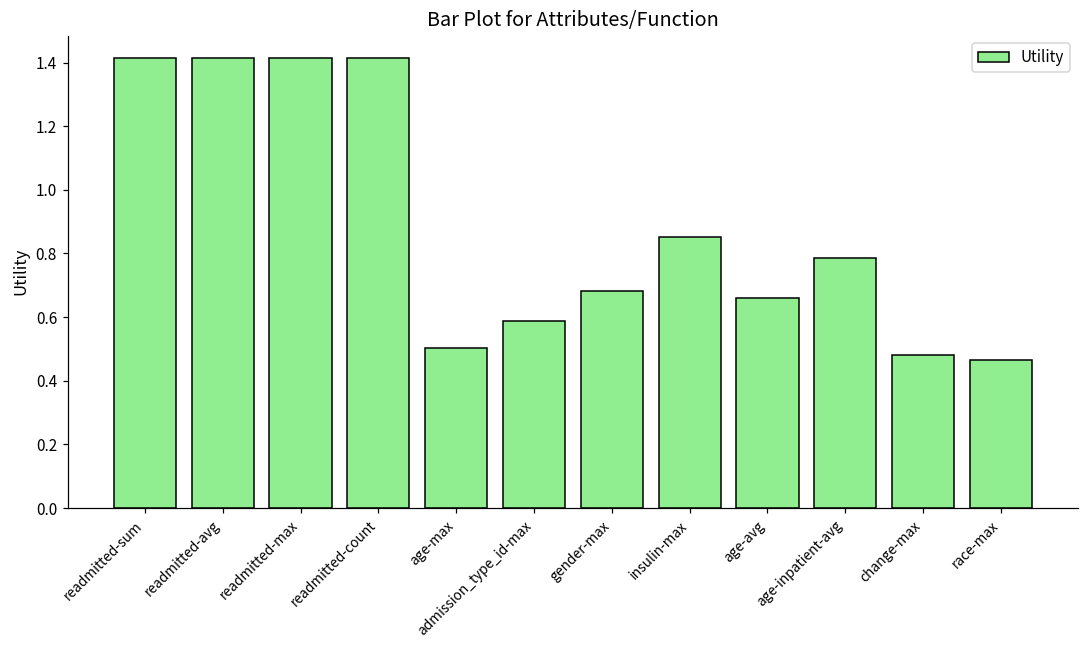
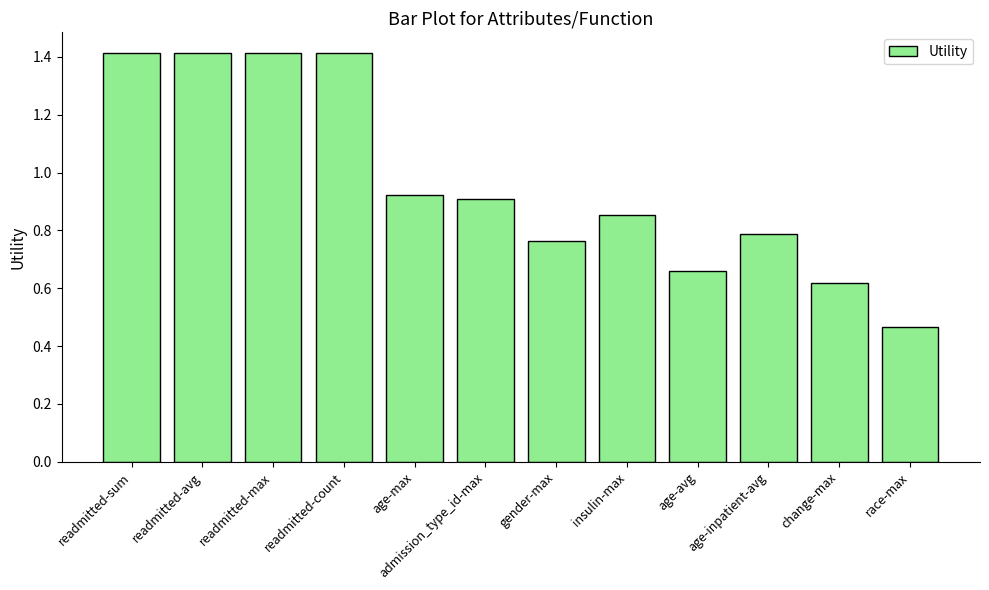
  {
    "readmitted-sum": 1.41,
    "readmitted-avg": 1.41,
    "readmitted-max": 1.41,
    "readmitted-count": 1.41,
-   "age-max": 0.50,
-   "admission_type_id-max": 0.59,
-   "gender-max": 0.68,
+   "age-max": 0.92,
+   "admission_type_id-max": 0.91,
+   "gender-max": 0.76,
    "insulin-max": 0.85,
    "age-avg": 0.66,
    "age-inpatient-avg": 0.79,
-   "change-max": 0.48,
+   "change-max": 0.62,
    "race-max": 0.46
  }
